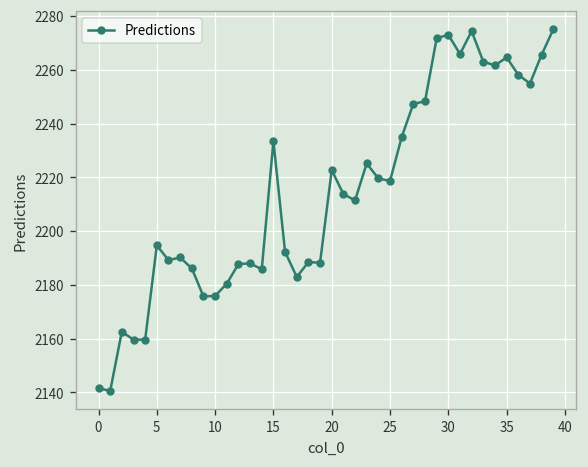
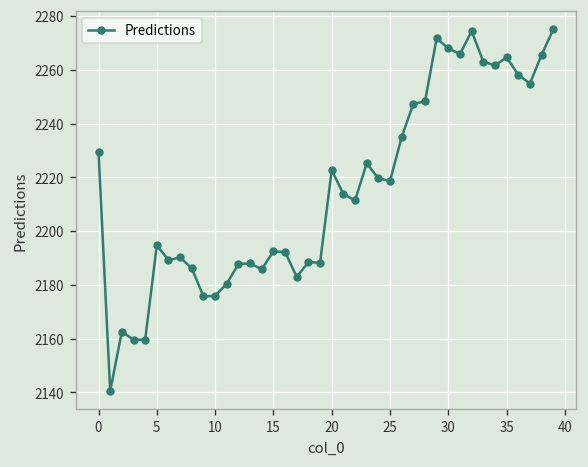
  {
-   "0": 2142,
+   "0": 2230,
    "5": 2195,
    "10": 2176,
-   "15": 2233,
+   "15": 2192,
    "20": 2223,
    "25": 2219,
-   "30": 2273,
+   "30": 2268,
    "35": 2265
  }
